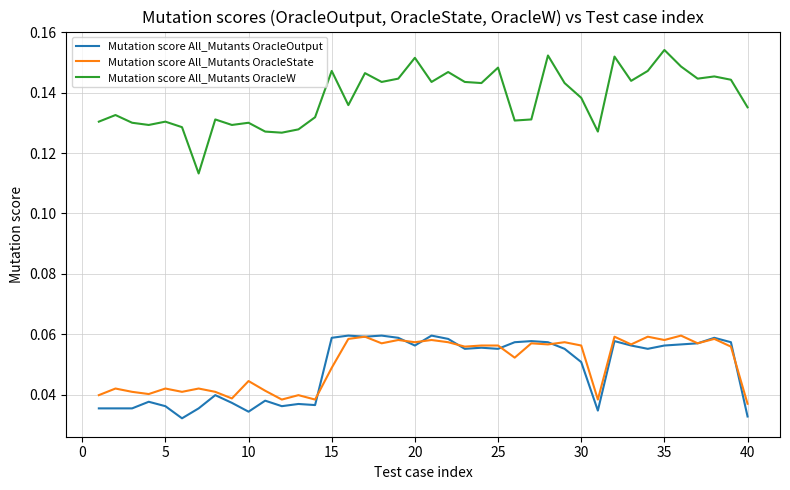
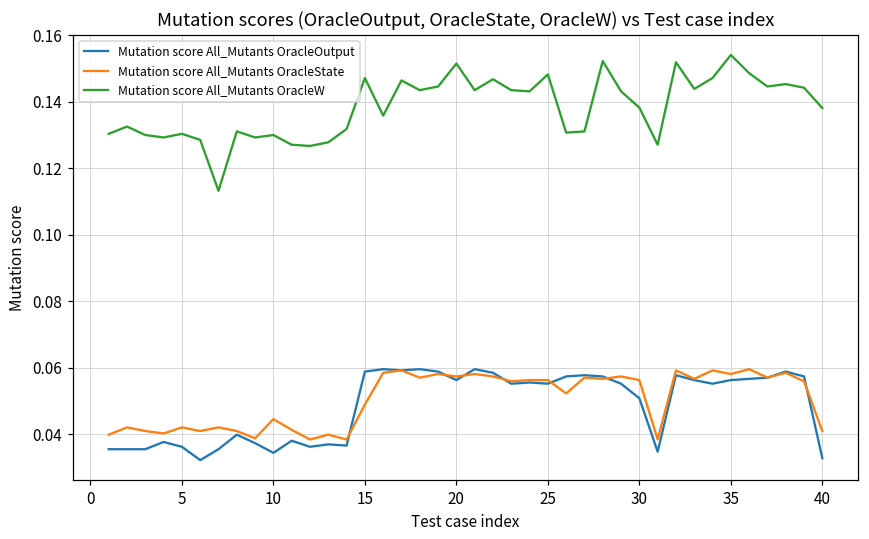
  {
    "Mutation score All_Mutants OracleOutput": {
      "5": 0.036,
      "10": 0.034,
      "15": 0.059,
      "20": 0.056,
      "25": 0.055,
      "30": 0.051,
      "35": 0.056,
      "40": 0.033
    },
    "Mutation score All_Mutants OracleState": {
      "5": 0.042,
      "10": 0.044,
      "15": 0.049,
      "20": 0.057,
      "25": 0.056,
      "30": 0.056,
      "35": 0.058,
-     "40": 0.037
+     "40": 0.041
    },
    "Mutation score All_Mutants OracleW": {
      "5": 0.130,
      "10": 0.130,
      "15": 0.147,
      "20": 0.152,
      "25": 0.148,
      "30": 0.138,
      "35": 0.154,
-     "40": 0.135
+     "40": 0.138
    }
  }
